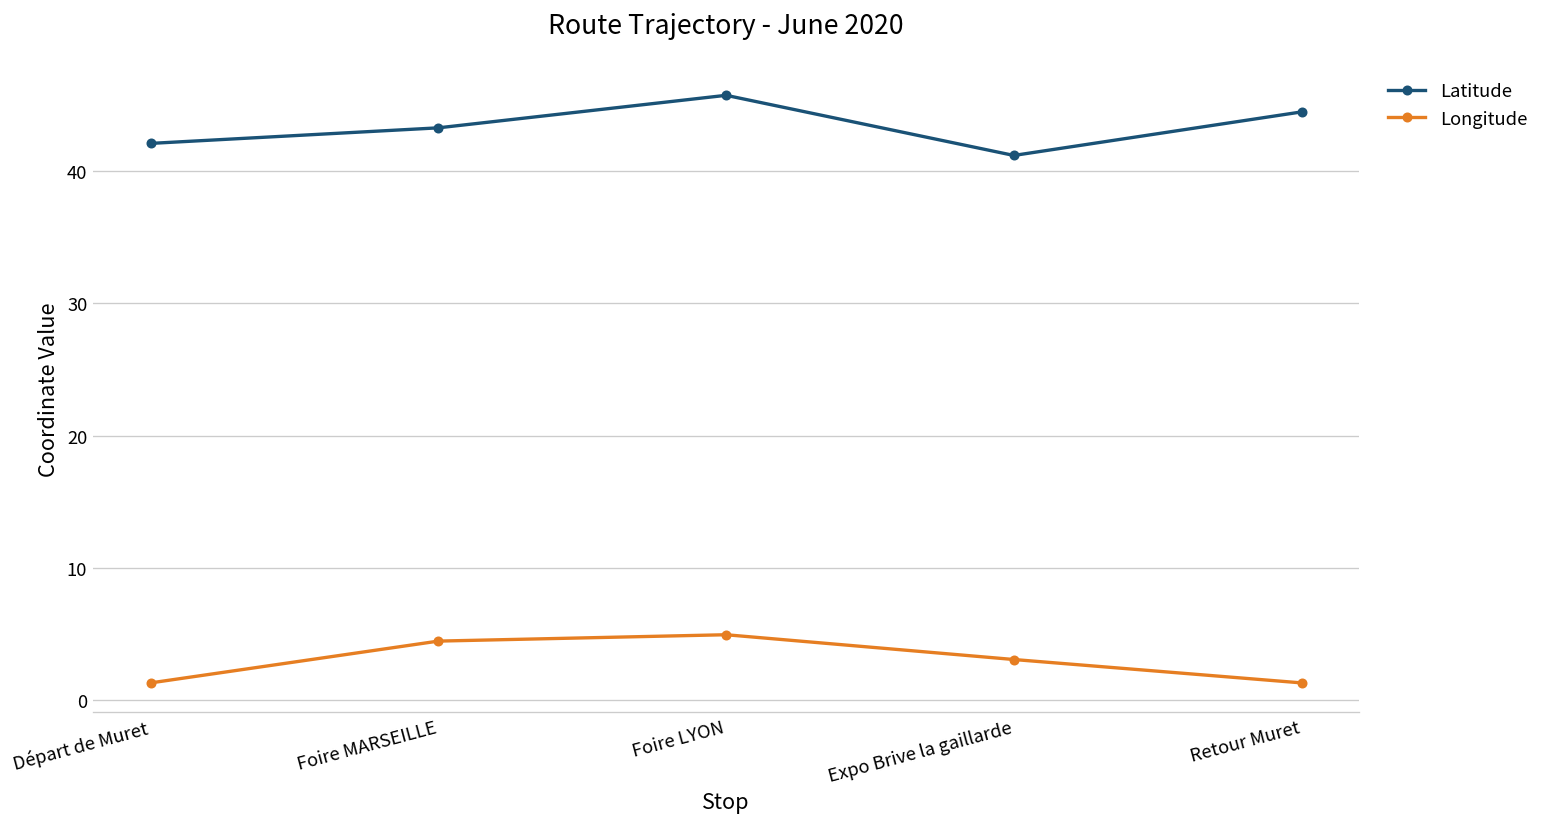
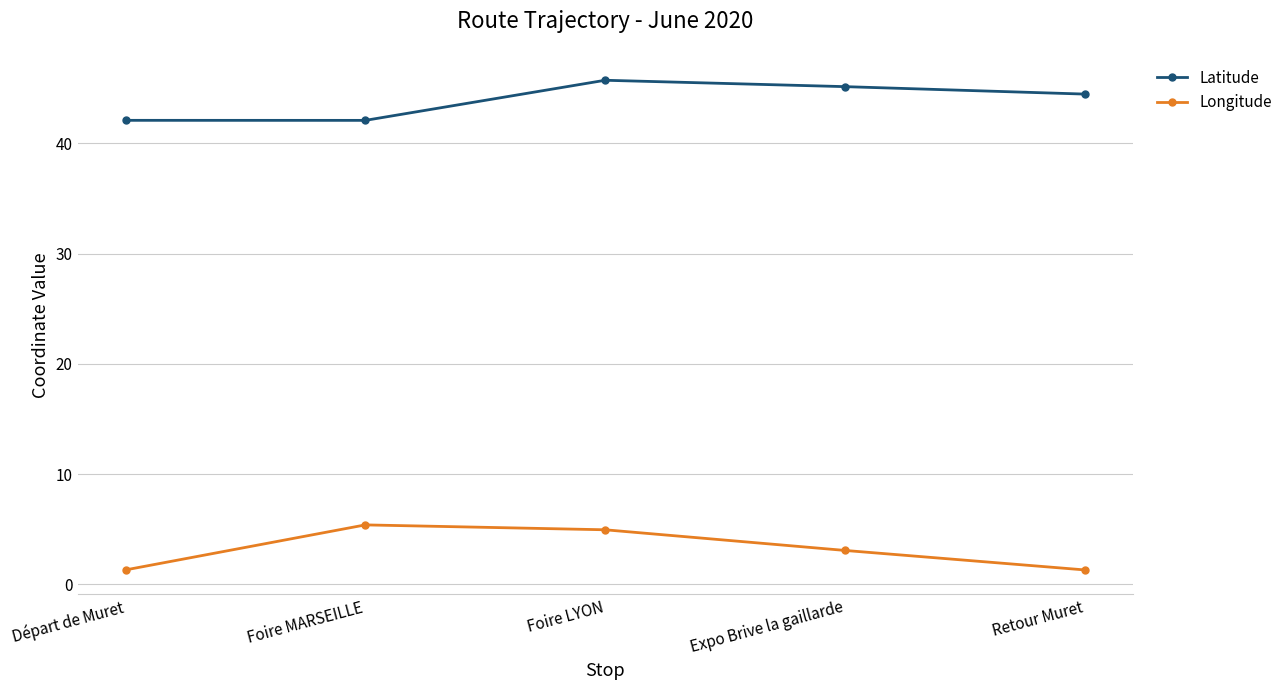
  {
    "Latitude": {
      "Départ de Muret": 42.1,
-     "Foire MARSEILLE": 43.3,
+     "Foire MARSEILLE": 42.1,
      "Foire LYON": 45.7,
-     "Expo Brive la gaillarde": 41.2,
+     "Expo Brive la gaillarde": 45.2,
      "Retour Muret": 44.5
    },
    "Longitude": {
      "Départ de Muret": 1.3,
-     "Foire MARSEILLE": 4.5,
+     "Foire MARSEILLE": 5.4,
      "Foire LYON": 5.0,
      "Expo Brive la gaillarde": 3.1,
      "Retour Muret": 1.3
    }
  }
